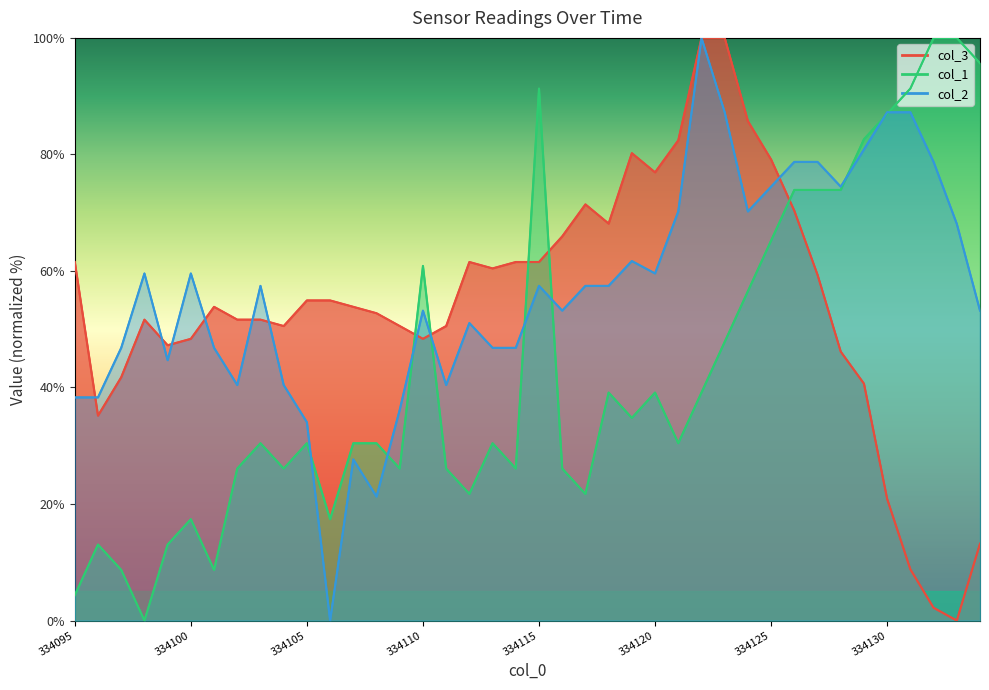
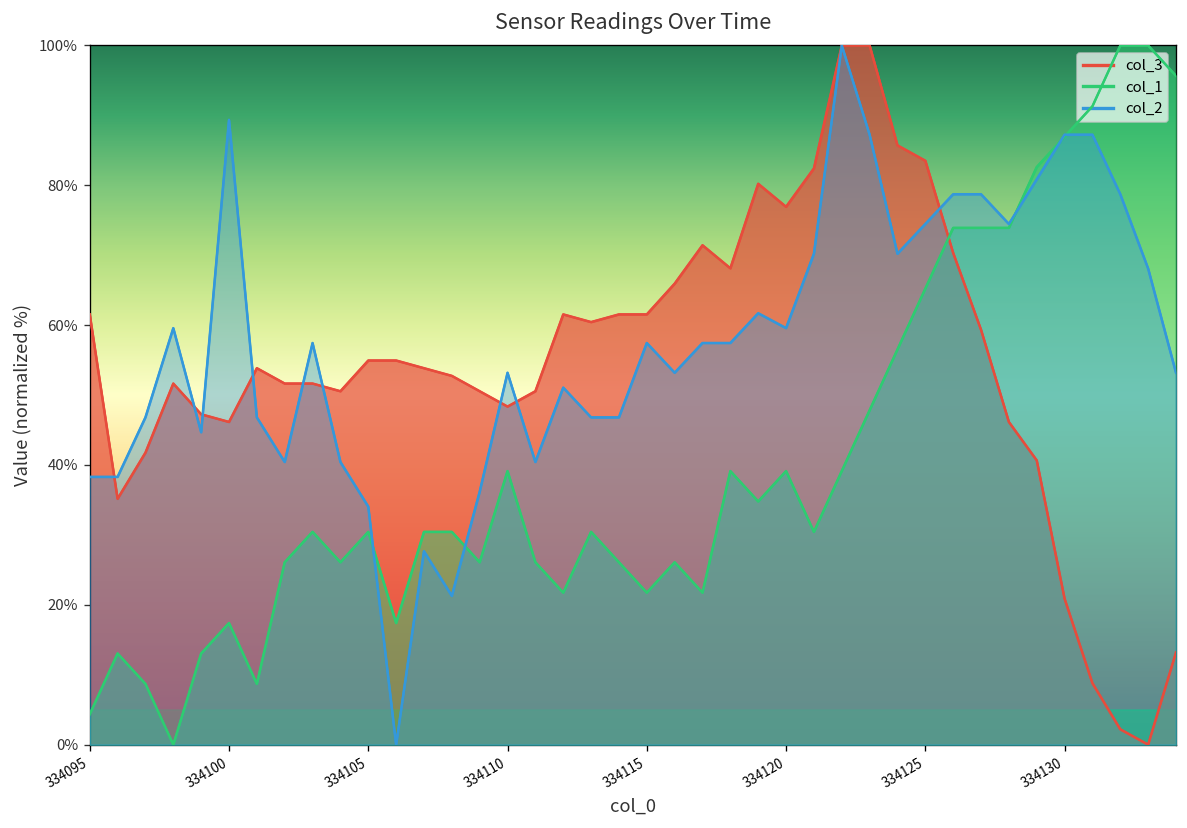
  {
    "col_3": {
      "334095": "62%",
-     "334100": "48%",
+     "334100": "46%",
      "334105": "55%",
      "334110": "48%",
      "334115": "62%",
      "334120": "77%",
-     "334125": "79%",
+     "334125": "84%",
      "334130": "21%"
    },
    "col_1": {
      "334100": "17%",
      "334105": "30%",
-     "334110": "61%",
-     "334115": "91%",
+     "334110": "39%",
+     "334115": "22%",
      "334120": "39%",
      "334125": "65%"
    },
    "col_2": {
      "334095": "38%",
-     "334100": "60%",
+     "334100": "89%",
      "334105": "34%",
      "334110": "53%",
      "334115": "57%",
      "334120": "60%",
      "334125": "74%"
    }
  }
